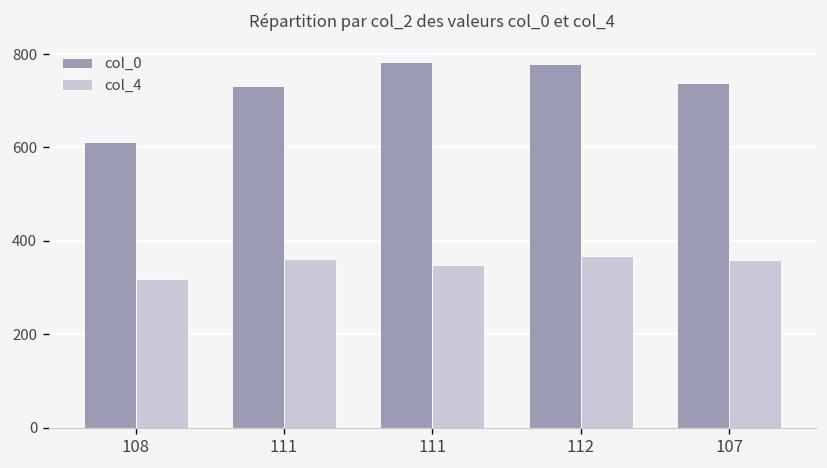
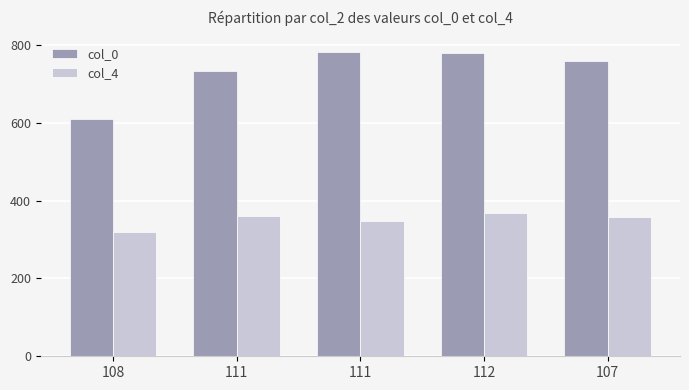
  {
    "col_0": {
      "108": 610,
      "112": 780,
-     "107": 740
+     "107": 760
    },
    "col_4": {
      "108": 320,
      "112": 370,
      "107": 360
    }
  }
